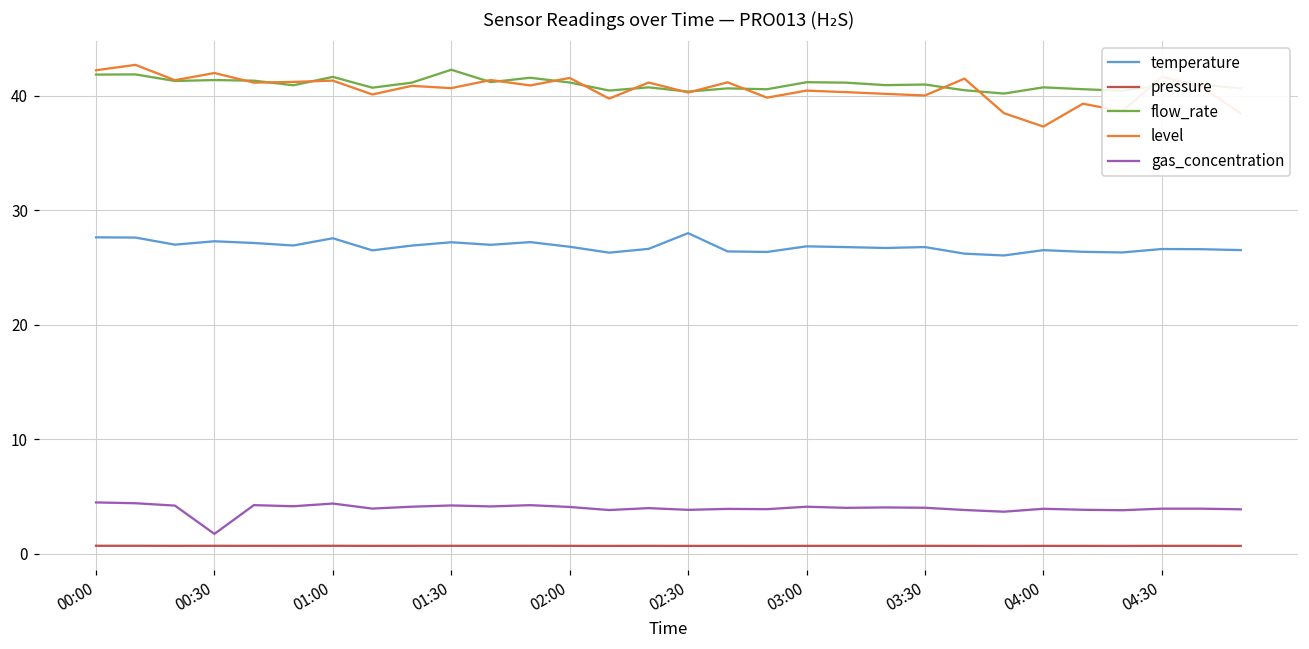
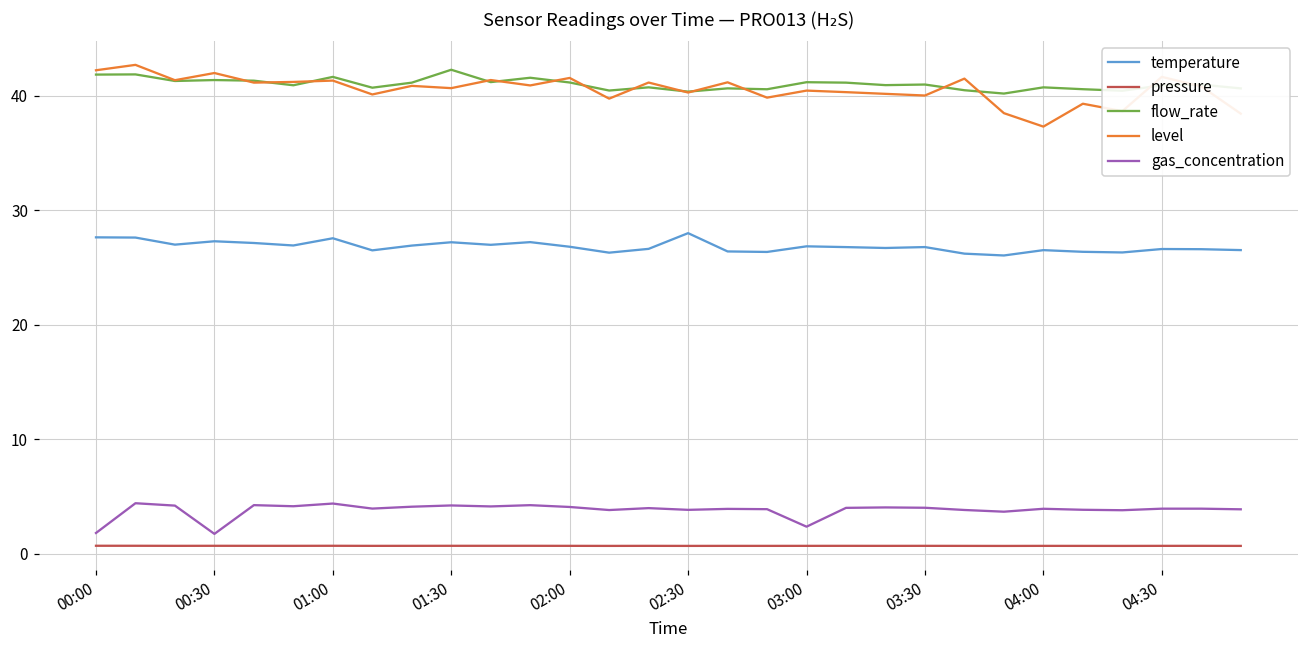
  {
    "temperature": {
      "00:00": 27.6,
      "00:30": 27.3,
      "01:00": 27.6,
      "01:30": 27.2,
      "02:00": 26.8,
      "02:30": 28.0,
      "03:00": 26.9,
      "03:30": 26.8,
      "04:00": 26.5,
      "04:30": 26.6
    },
    "pressure": {
      "00:00": 0.7,
      "00:30": 0.7,
      "01:00": 0.7,
      "01:30": 0.7,
      "02:00": 0.7,
      "02:30": 0.7,
      "03:00": 0.7,
      "03:30": 0.7,
      "04:00": 0.7,
      "04:30": 0.7
    },
    "flow_rate": {
      "00:00": 41.9,
      "00:30": 41.4,
      "01:00": 41.7,
      "01:30": 42.3,
      "02:00": 41.2,
      "03:00": 41.2,
      "03:30": 41.0,
      "04:00": 40.7
    },
    "level": {
      "00:00": 42.2,
      "00:30": 42.0,
      "01:00": 41.3,
      "01:30": 40.7,
      "02:00": 41.6,
      "03:00": 40.5,
      "03:30": 40.0,
      "04:00": 37.3
    },
    "gas_concentration": {
-     "00:00": 4.5,
+     "00:00": 1.8,
      "00:30": 1.7,
      "01:00": 4.4,
      "01:30": 4.2,
      "02:00": 4.1,
      "02:30": 3.8,
-     "03:00": 4.1,
+     "03:00": 2.4,
      "03:30": 4.0,
      "04:00": 3.9,
      "04:30": 3.9
    }
  }
